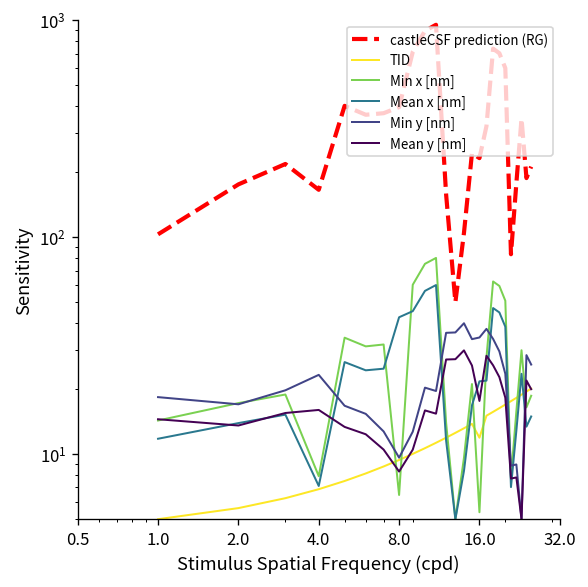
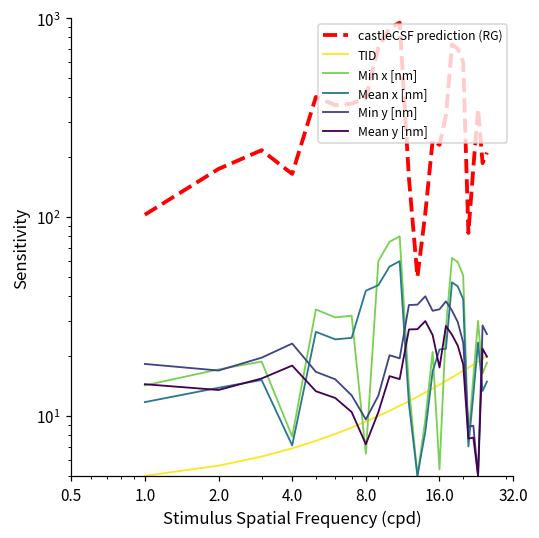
  {
    "castleCSF prediction (RG)": {
      "1.0": 100,
      "2.0": 170,
      "4.0": 160,
      "16.0": 230
    },
    "TID": {
      "1.0": 5,
      "2.0": 5.6,
      "4.0": 7,
-     "16.0": 12
+     "16.0": 14
    },
    "Min x [nm]": {
      "4.0": 8,
      "8.0": 6.5,
      "16.0": 5.4
    },
    "Mean y [nm]": {
-     "4.0": 16,
-     "8.0": 8,
+     "4.0": 18,
+     "8.0": 7.2,
      "16.0": 18
    }
  }
